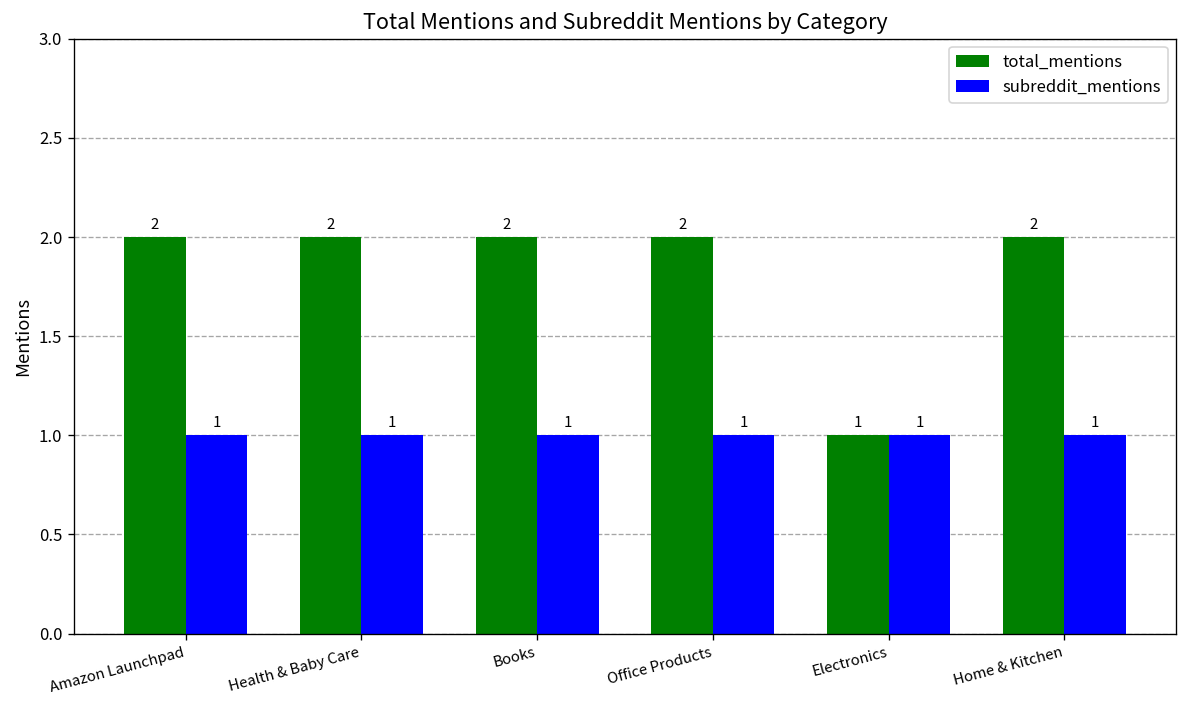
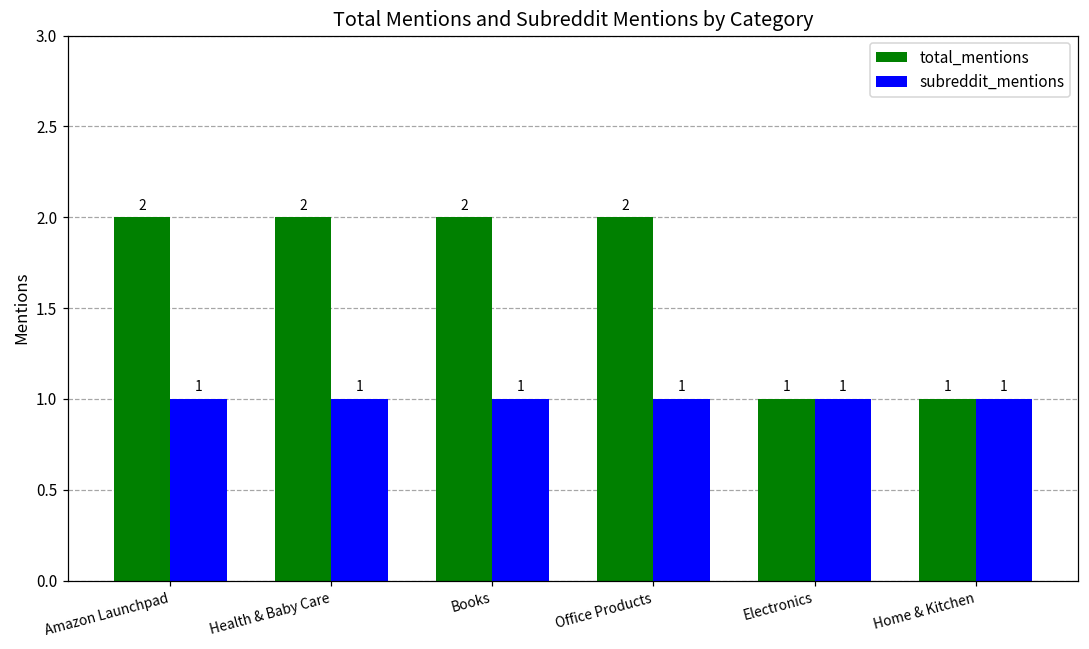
  {
    "total_mentions": {
      "Amazon Launchpad": 2,
      "Health & Baby Care": 2,
      "Books": 2,
      "Office Products": 2,
      "Electronics": 1,
-     "Home & Kitchen": 2
+     "Home & Kitchen": 1
    },
    "subreddit_mentions": {
      "Amazon Launchpad": 1,
      "Health & Baby Care": 1,
      "Books": 1,
      "Office Products": 1,
      "Electronics": 1,
      "Home & Kitchen": 1
    }
  }
